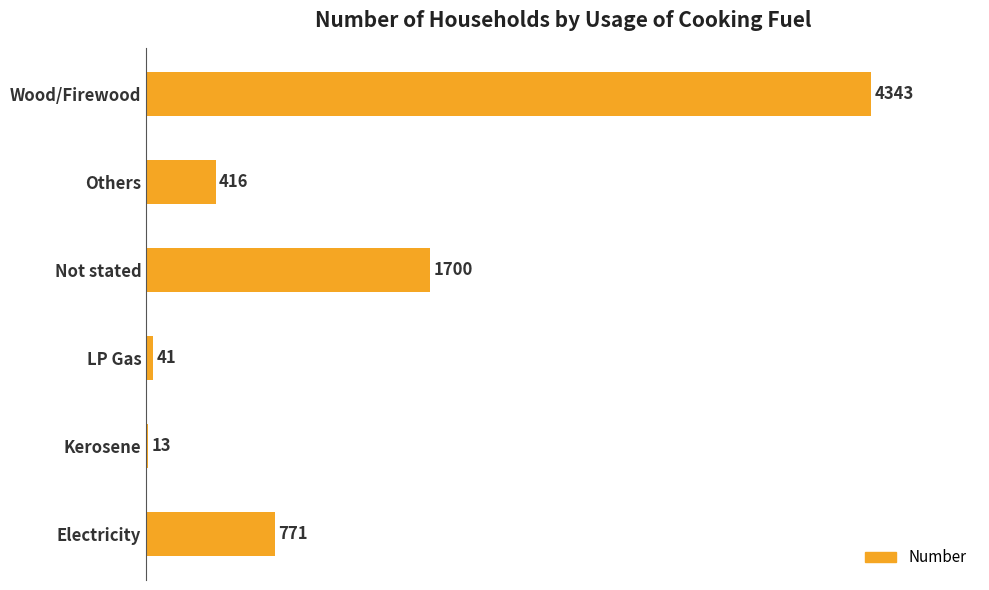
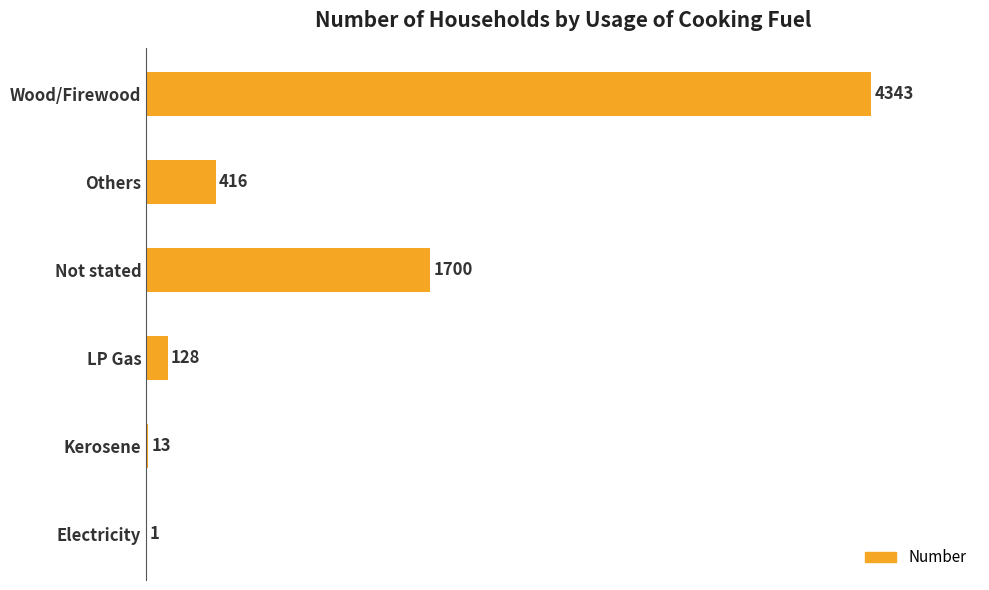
  {
    "Wood/Firewood": 4343,
    "Others": 416,
    "Not stated": 1700,
-   "LP Gas": 41,
+   "LP Gas": 128,
    "Kerosene": 13,
-   "Electricity": 771
+   "Electricity": 1
  }
